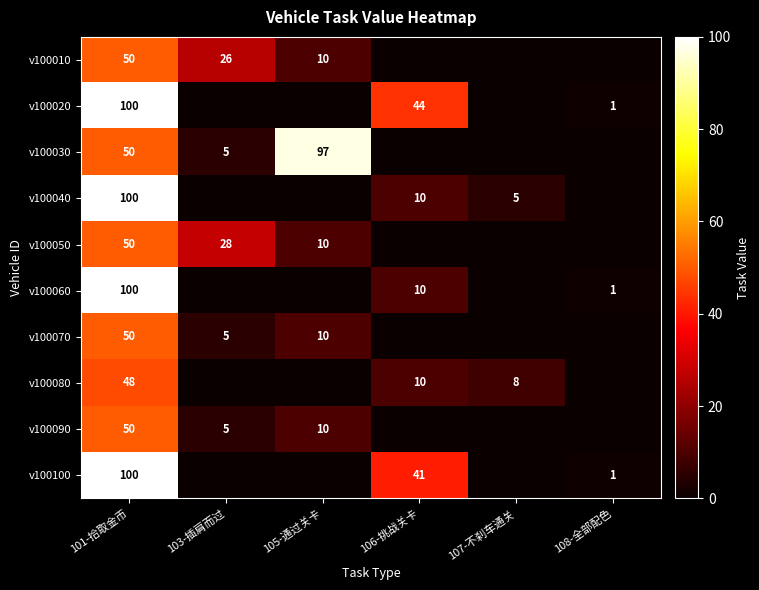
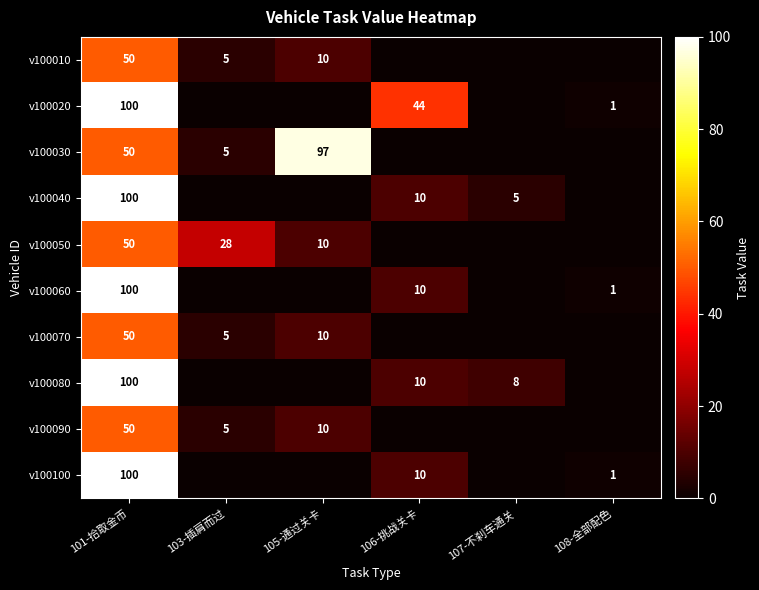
  {
    "v100010": {
      "101-拾取金币": 50,
-     "103-插肩而过": 26,
+     "103-插肩而过": 5,
      "105-通过关卡": 10
    },
    "v100020": {
      "101-拾取金币": 100,
      "106-挑战关卡": 44,
      "108-全部配色": 1
    },
    "v100030": {
      "101-拾取金币": 50,
      "103-插肩而过": 5,
      "105-通过关卡": 97
    },
    "v100040": {
      "101-拾取金币": 100,
      "106-挑战关卡": 10,
      "107-不刹车通关": 5
    },
    "v100050": {
      "101-拾取金币": 50,
      "103-插肩而过": 28,
      "105-通过关卡": 10
    },
    "v100060": {
      "101-拾取金币": 100,
      "106-挑战关卡": 10,
      "108-全部配色": 1
    },
    "v100070": {
      "101-拾取金币": 50,
      "103-插肩而过": 5,
      "105-通过关卡": 10
    },
    "v100080": {
-     "101-拾取金币": 48,
+     "101-拾取金币": 100,
      "106-挑战关卡": 10,
      "107-不刹车通关": 8
    },
    "v100090": {
      "101-拾取金币": 50,
      "103-插肩而过": 5,
      "105-通过关卡": 10
    },
    "v100100": {
      "101-拾取金币": 100,
-     "106-挑战关卡": 41,
+     "106-挑战关卡": 10,
      "108-全部配色": 1
    }
  }
